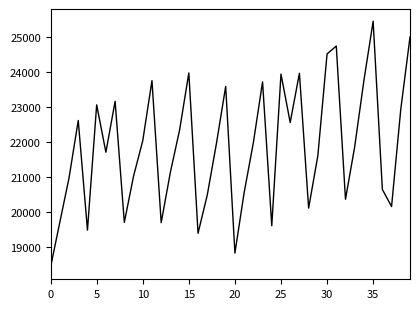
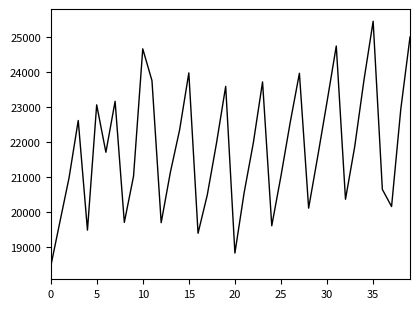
  {
    "0": 18400,
    "5": 23100,
-   "10": 22000,
+   "10": 24700,
    "15": 24000,
    "20": 18800,
-   "25": 23900,
-   "30": 24500,
+   "25": 21000,
+   "30": 23200,
    "35": 25400
  }
